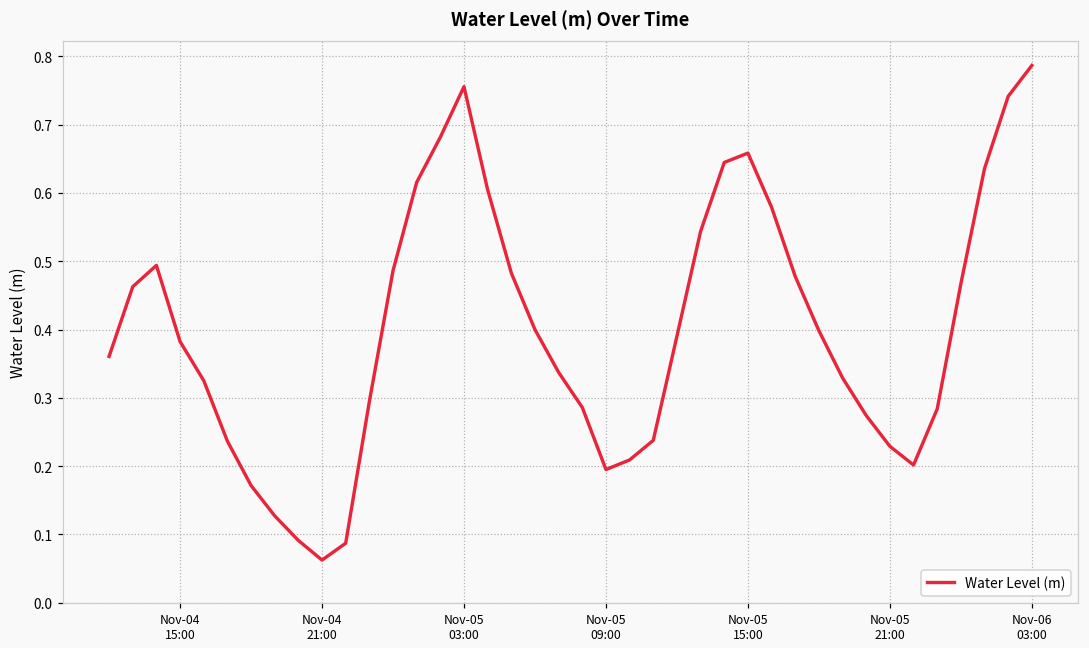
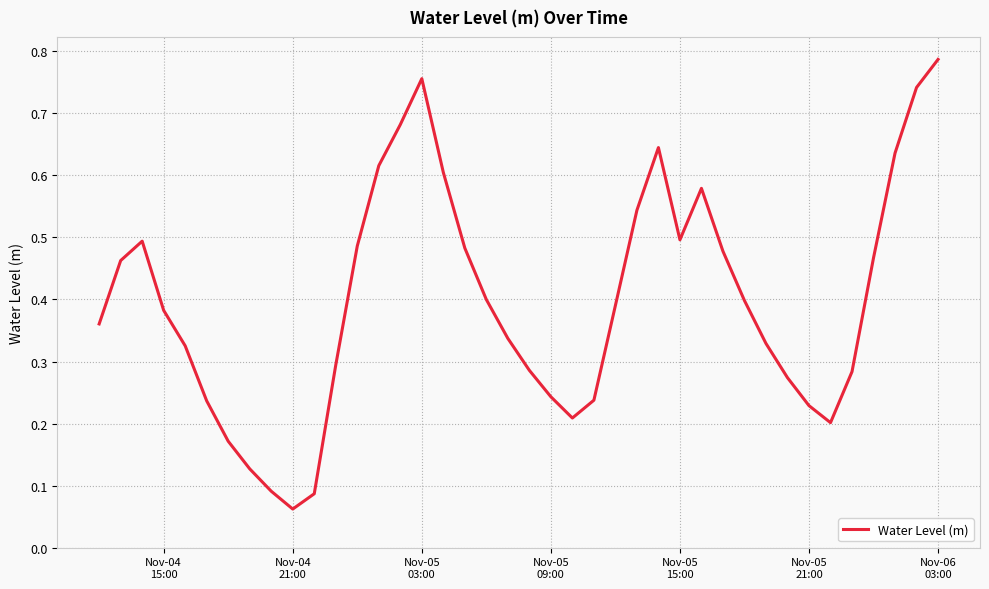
  {
    "Nov-04 15:00": 0.38,
    "Nov-04 21:00": 0.06,
    "Nov-05 03:00": 0.76,
-   "Nov-05 09:00": 0.19,
-   "Nov-05 15:00": 0.66,
+   "Nov-05 09:00": 0.24,
+   "Nov-05 15:00": 0.50,
    "Nov-05 21:00": 0.23,
    "Nov-06 03:00": 0.79
  }
